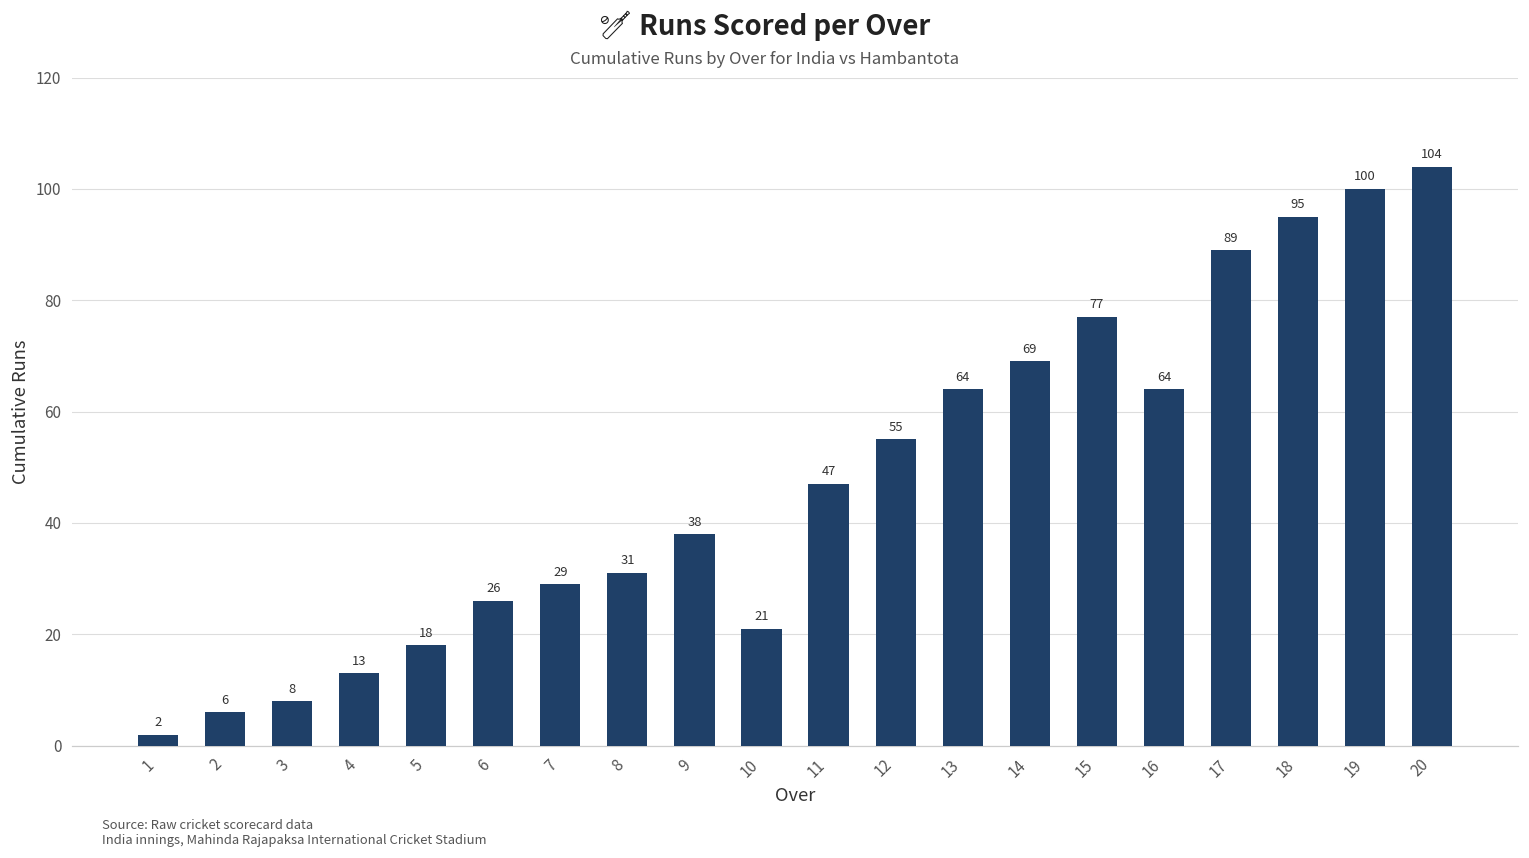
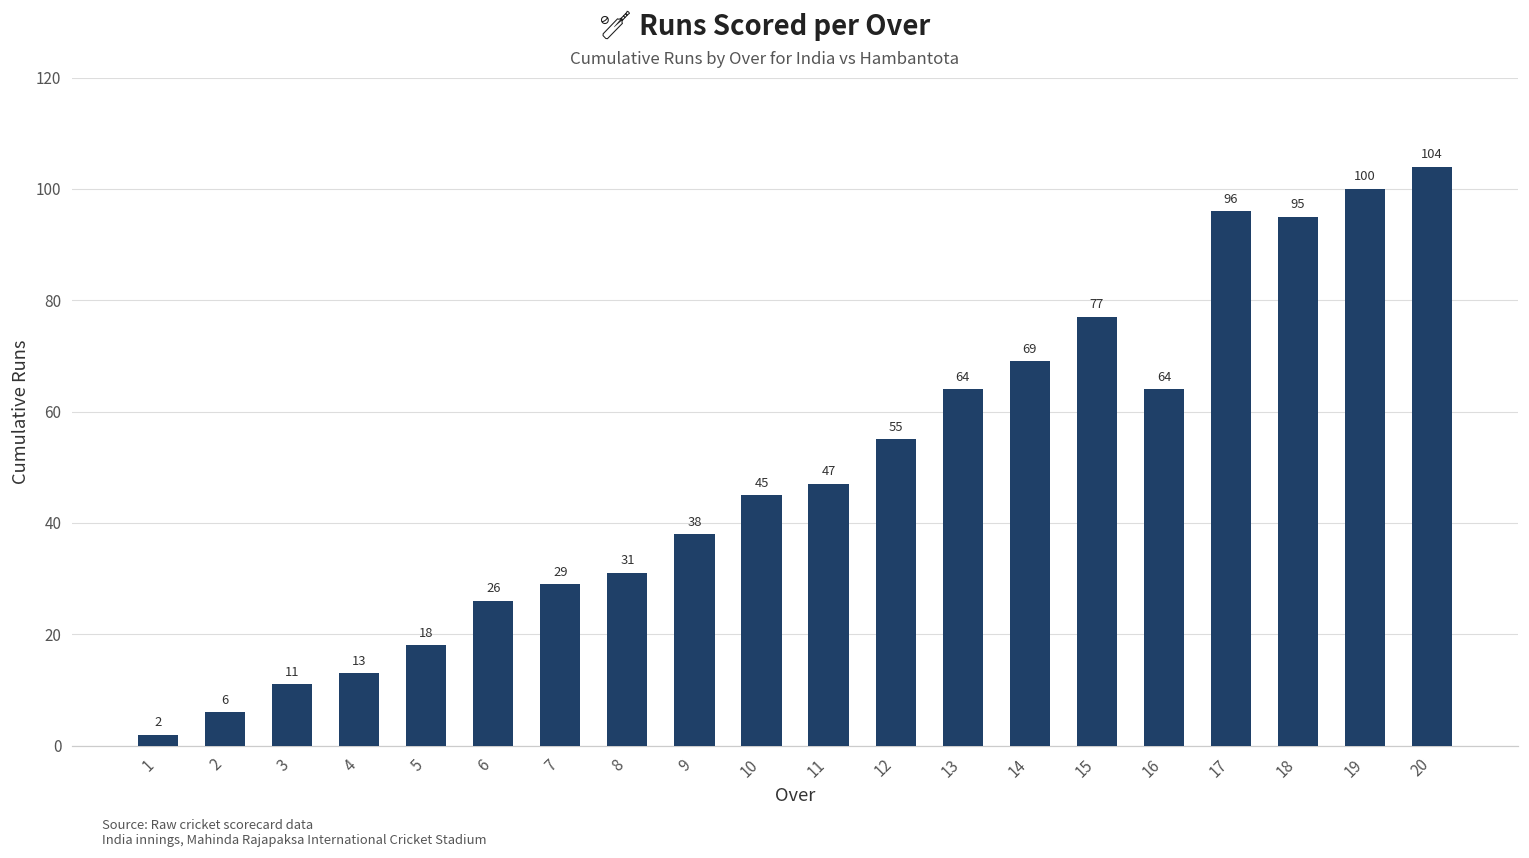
  {
    "1": 2,
    "2": 6,
-   "3": 8,
+   "3": 11,
    "4": 13,
    "5": 18,
    "6": 26,
    "7": 29,
    "8": 31,
    "9": 38,
-   "10": 21,
+   "10": 45,
    "11": 47,
    "12": 55,
    "13": 64,
    "14": 69,
    "15": 77,
    "16": 64,
-   "17": 89,
+   "17": 96,
    "18": 95,
    "19": 100,
    "20": 104
  }
